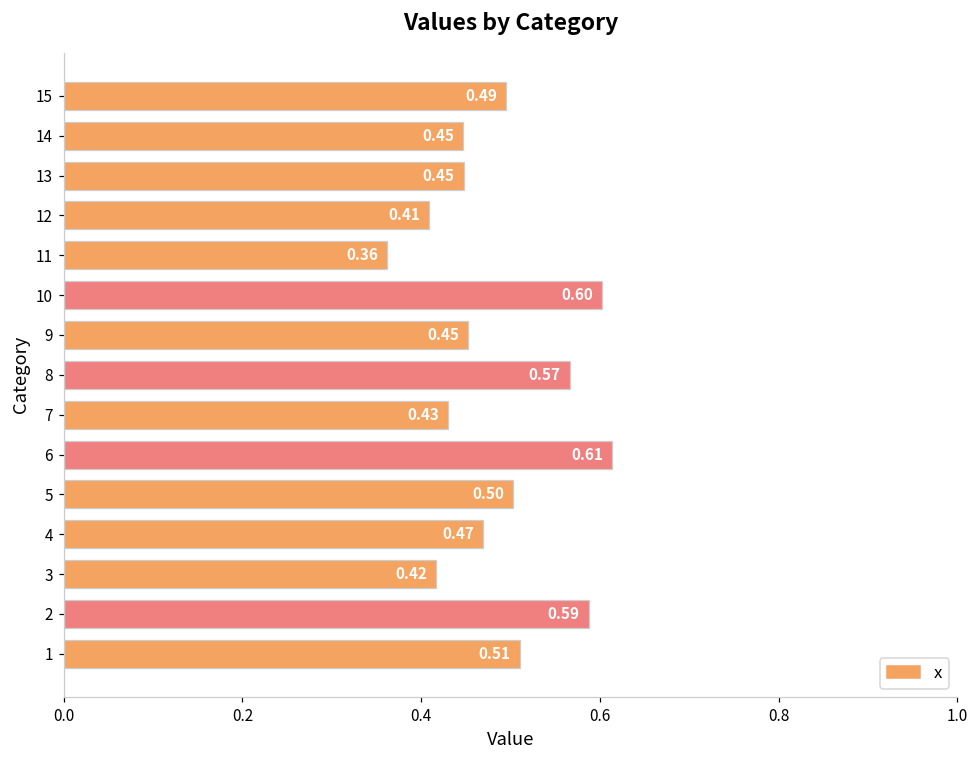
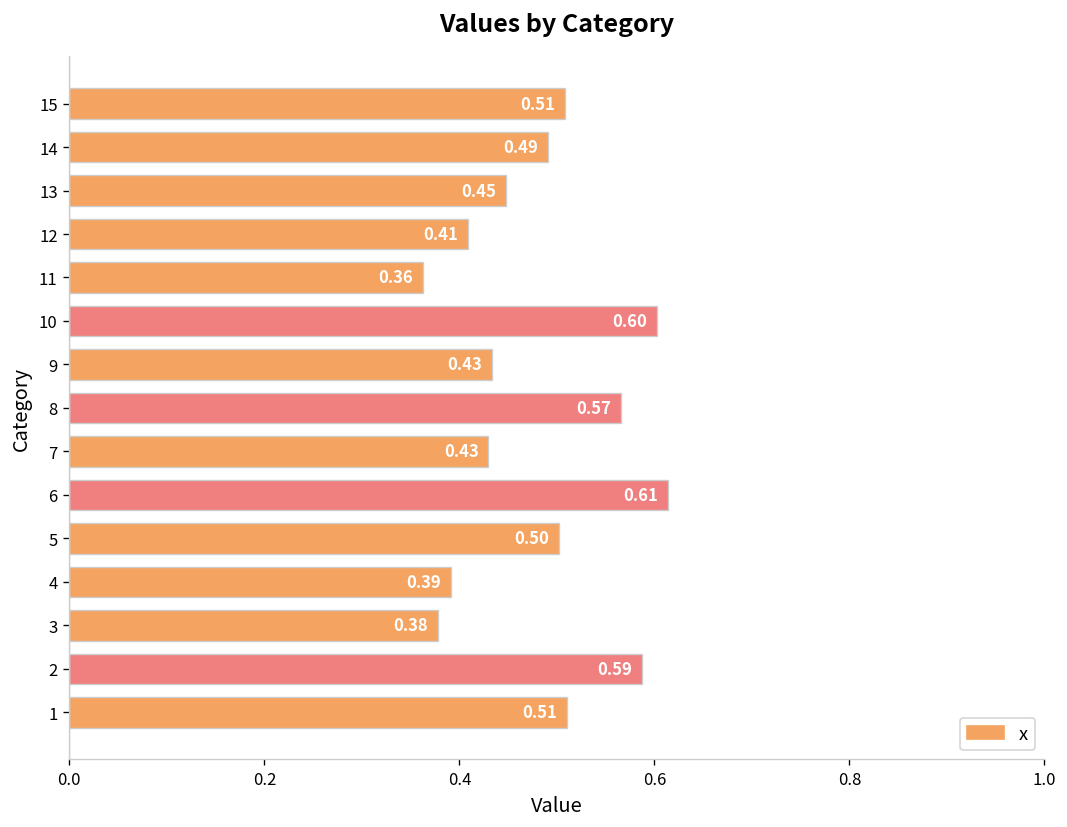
  {
-   "15": 0.49,
-   "14": 0.45,
+   "15": 0.51,
+   "14": 0.49,
    "13": 0.45,
    "12": 0.41,
    "11": 0.36,
    "10": 0.60,
-   "9": 0.45,
+   "9": 0.43,
    "8": 0.57,
    "7": 0.43,
    "6": 0.61,
    "5": 0.50,
-   "4": 0.47,
-   "3": 0.42,
+   "4": 0.39,
+   "3": 0.38,
    "2": 0.59,
    "1": 0.51
  }
